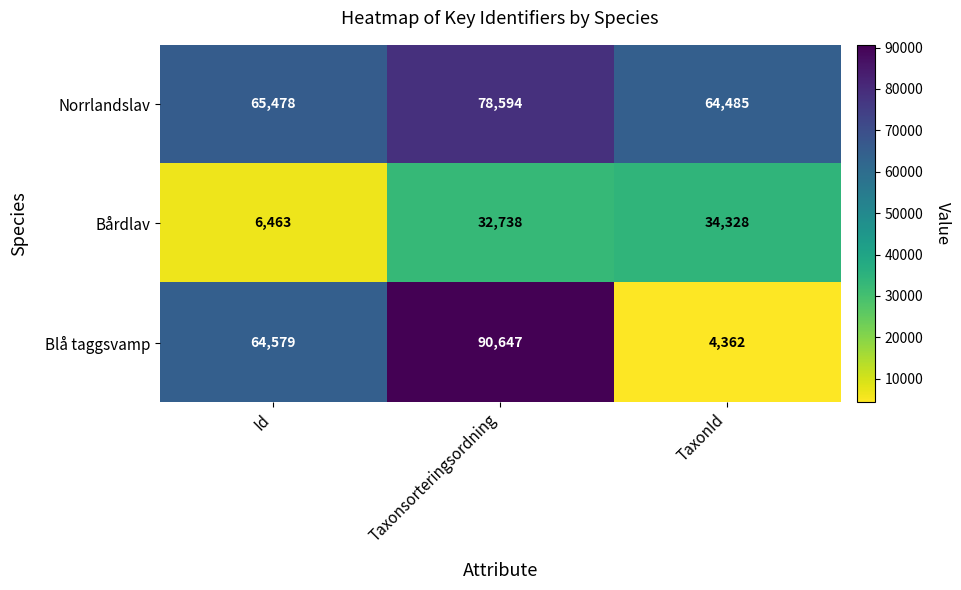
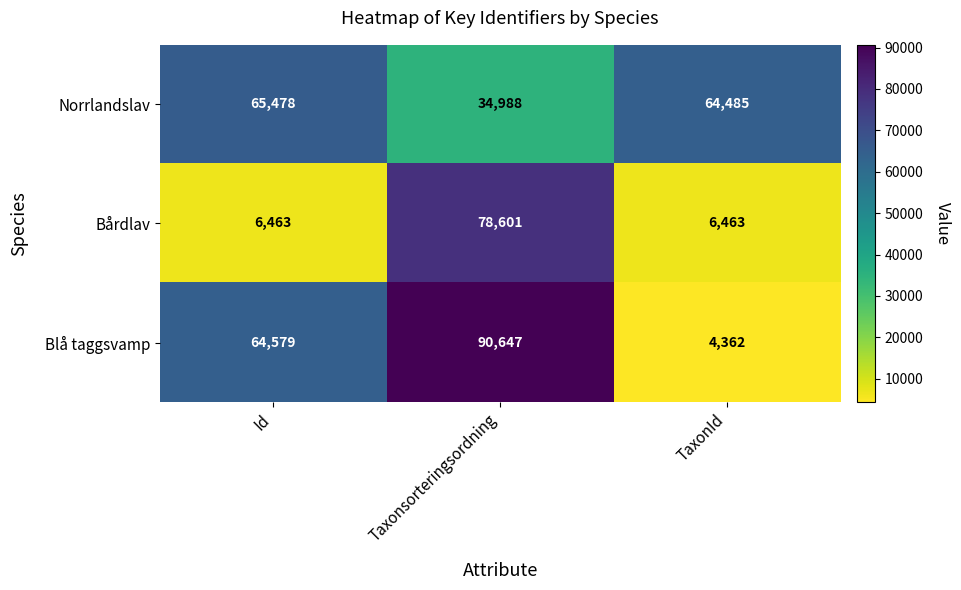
  {
    "Norrlandslav": {
      "Id": "65,478",
-     "Taxonsorteringsordning": "78,594",
+     "Taxonsorteringsordning": "34,988",
      "TaxonId": "64,485"
    },
    "Bårdlav": {
      "Id": "6,463",
-     "Taxonsorteringsordning": "32,738",
-     "TaxonId": "34,328"
+     "Taxonsorteringsordning": "78,601",
+     "TaxonId": "6,463"
    },
    "Blå taggsvamp": {
      "Id": "64,579",
      "Taxonsorteringsordning": "90,647",
      "TaxonId": "4,362"
    }
  }
